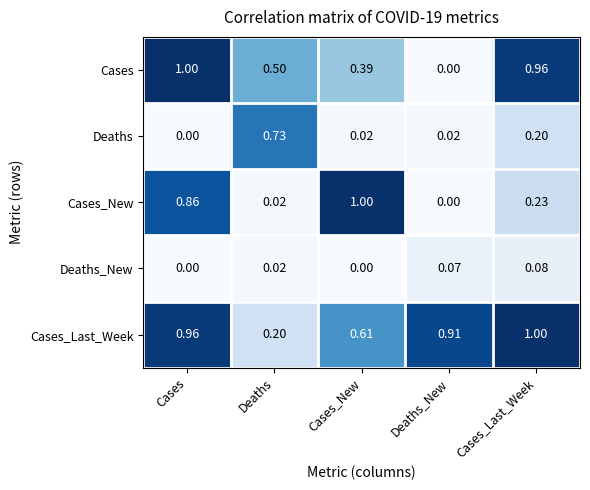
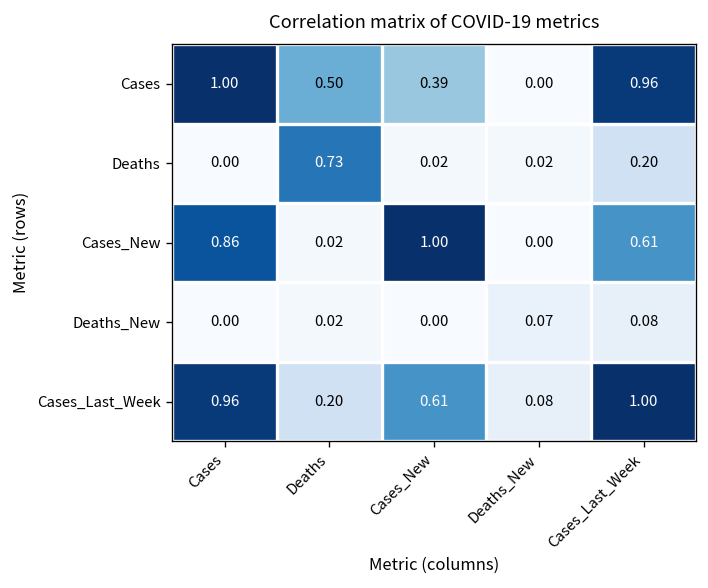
  {
    "Cases": {
      "Cases": 1.00,
      "Deaths": 0.50,
      "Cases_New": 0.39,
      "Deaths_New": 0.00,
      "Cases_Last_Week": 0.96
    },
    "Deaths": {
      "Cases": 0.00,
      "Deaths": 0.73,
      "Cases_New": 0.02,
      "Deaths_New": 0.02,
      "Cases_Last_Week": 0.20
    },
    "Cases_New": {
      "Cases": 0.86,
      "Deaths": 0.02,
      "Cases_New": 1.00,
      "Deaths_New": 0.00,
-     "Cases_Last_Week": 0.23
+     "Cases_Last_Week": 0.61
    },
    "Deaths_New": {
      "Cases": 0.00,
      "Deaths": 0.02,
      "Cases_New": 0.00,
      "Deaths_New": 0.07,
      "Cases_Last_Week": 0.08
    },
    "Cases_Last_Week": {
      "Cases": 0.96,
      "Deaths": 0.20,
      "Cases_New": 0.61,
-     "Deaths_New": 0.91,
+     "Deaths_New": 0.08,
      "Cases_Last_Week": 1.00
    }
  }
